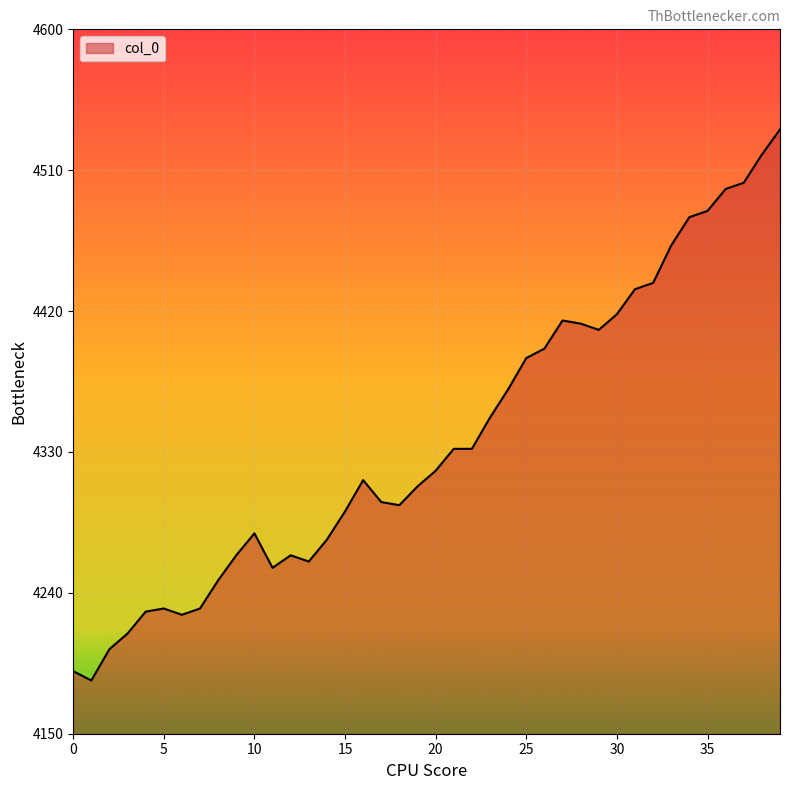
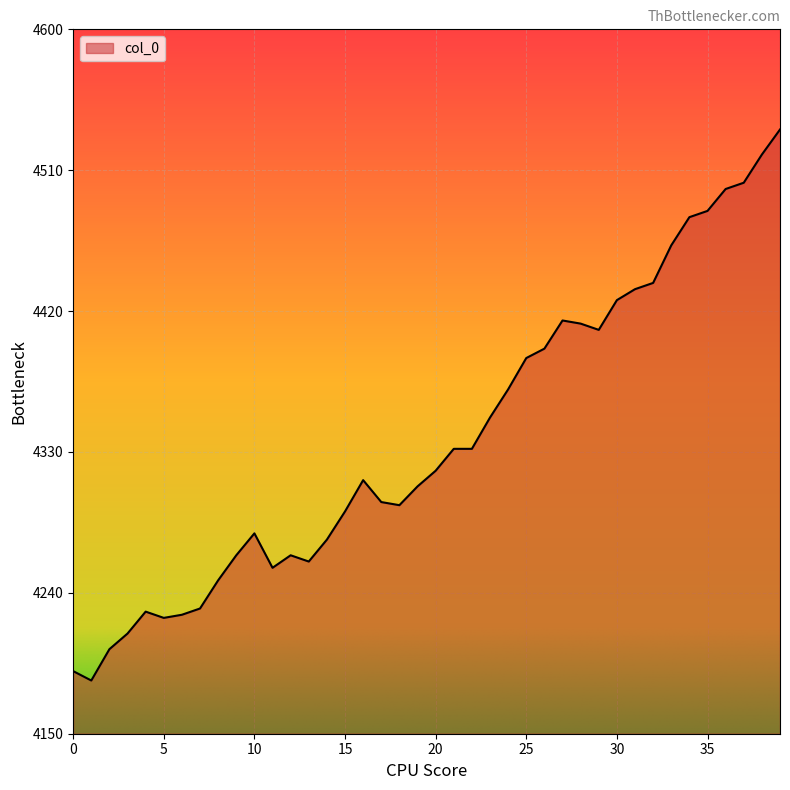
  {
    "0": 4190,
-   "5": 4230,
+   "5": 4224,
    "10": 4278,
    "15": 4292,
    "20": 4318,
    "25": 4390,
-   "30": 4418,
+   "30": 4427,
    "35": 4484
  }
